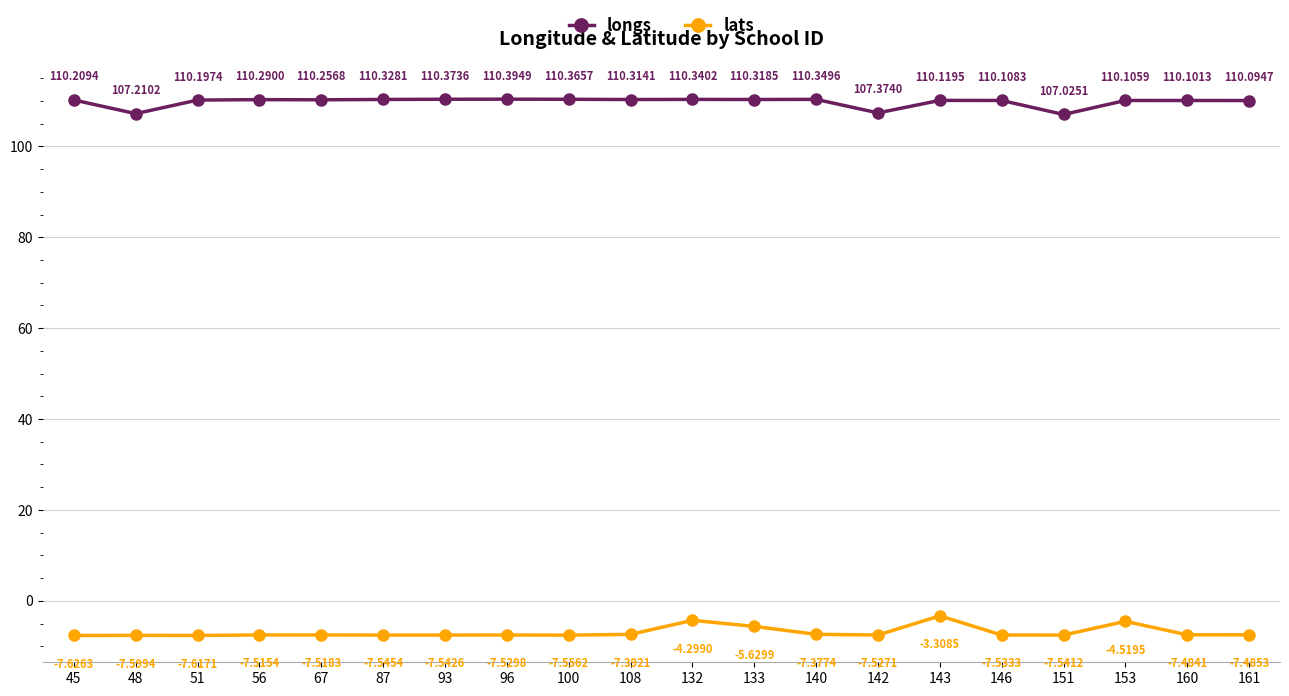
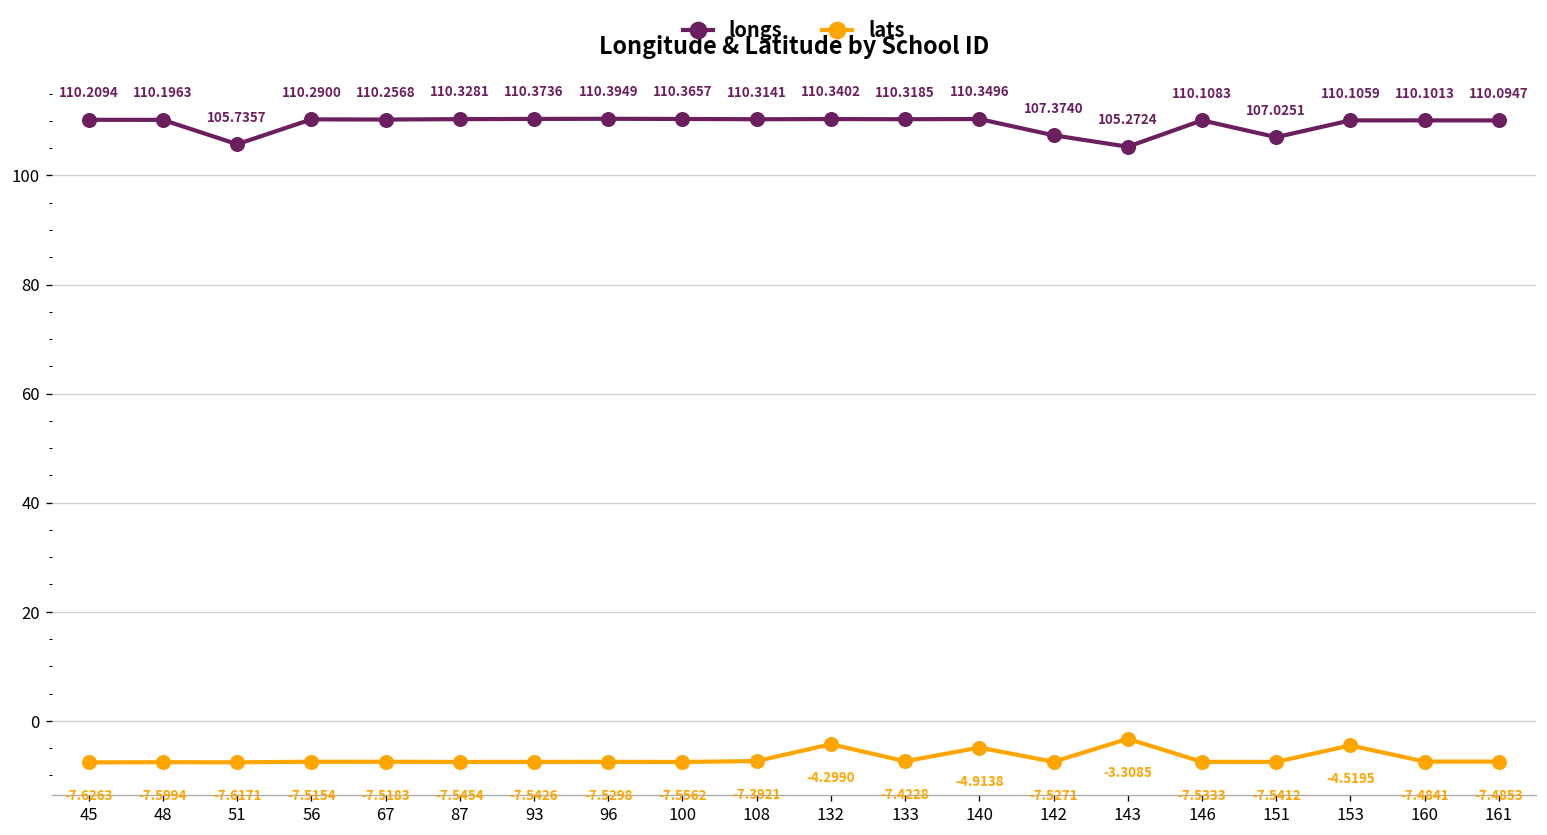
  {
    "longs": {
      "45": 110.2094,
-     "48": 107.2102,
-     "51": 110.1974,
+     "48": 110.1963,
+     "51": 105.7357,
      "56": 110.2900,
      "67": 110.2568,
      "87": 110.3281,
      "93": 110.3736,
      "96": 110.3949,
      "100": 110.3657,
      "108": 110.3141,
      "132": 110.3402,
      "133": 110.3185,
      "140": 110.3496,
      "142": 107.3740,
-     "143": 110.1195,
+     "143": 105.2724,
      "146": 110.1083,
      "151": 107.0251,
      "153": 110.1059,
      "160": 110.1013,
      "161": 110.0947
    },
    "lats": {
      "45": -7.6263,
      "48": -7.5994,
      "51": -7.6171,
      "56": -7.5154,
      "67": -7.5183,
      "87": -7.5454,
      "93": -7.5426,
      "96": -7.5298,
      "100": -7.5562,
      "108": -7.3921,
      "132": -4.2990,
-     "133": -5.6299,
-     "140": -7.3774,
+     "133": -7.4228,
+     "140": -4.9138,
      "142": -7.5271,
      "143": -3.3085,
      "146": -7.5333,
      "151": -7.5412,
      "153": -4.5195,
      "160": -7.4841,
      "161": -7.4853
    }
  }
